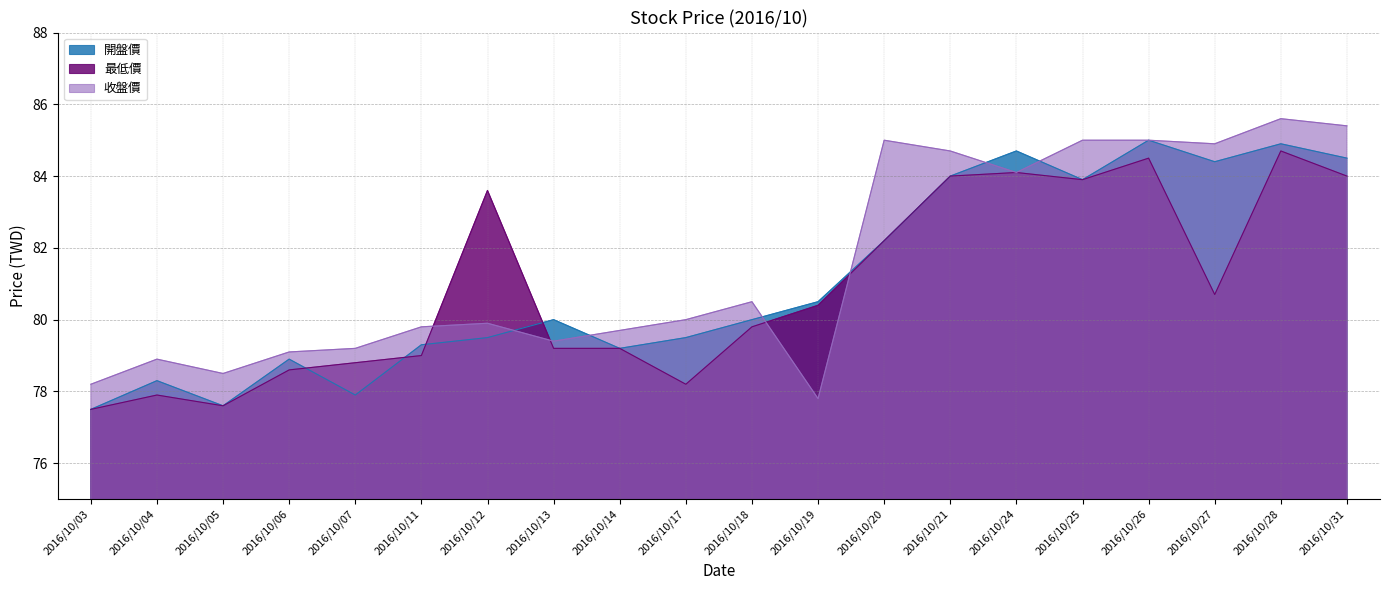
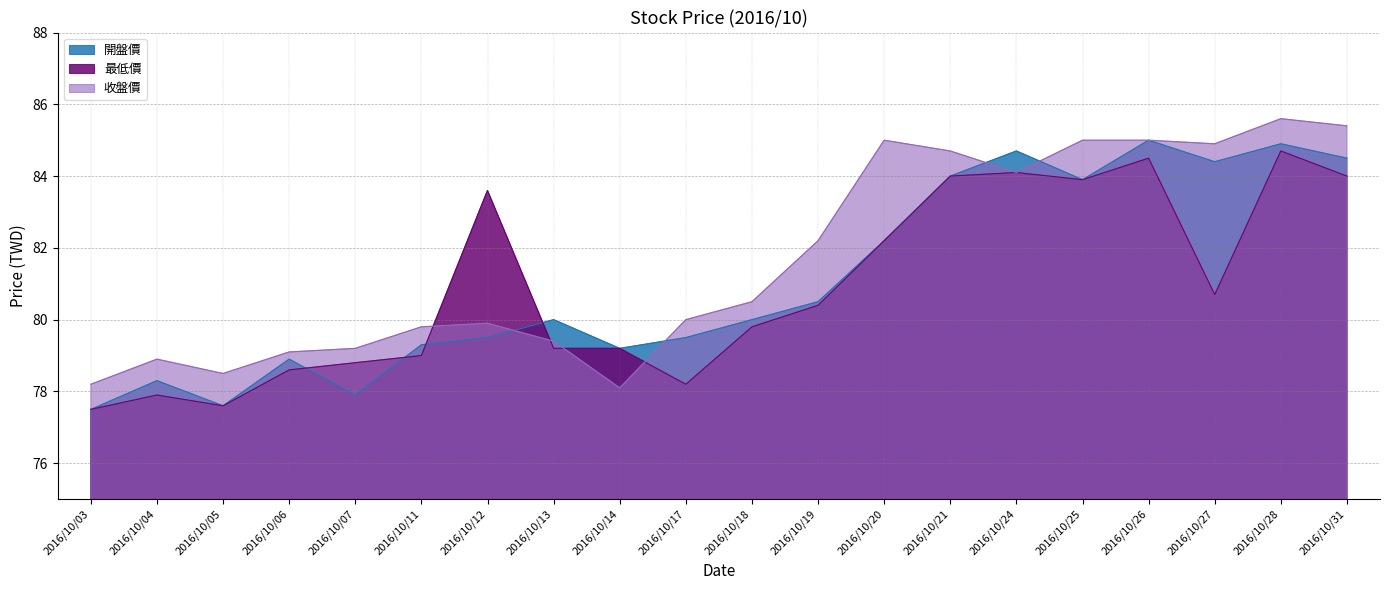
  {
    "開盤價": {
      "2016/10/04": 78.3,
      "2016/10/06": 78.9,
      "2016/10/07": 77.9,
      "2016/10/11": 79.3,
      "2016/10/12": 79.5,
      "2016/10/13": 80.0,
      "2016/10/17": 79.5,
      "2016/10/18": 80.0,
      "2016/10/19": 80.5,
      "2016/10/24": 84.7,
      "2016/10/27": 84.4,
      "2016/10/28": 84.9,
      "2016/10/31": 84.5
    },
    "最低價": {
      "2016/10/04": 77.9,
      "2016/10/06": 78.6,
      "2016/10/07": 78.8,
      "2016/10/11": 79.0,
      "2016/10/12": 83.6,
      "2016/10/13": 79.2,
      "2016/10/17": 78.2,
      "2016/10/18": 79.8,
      "2016/10/19": 80.4,
      "2016/10/26": 84.5,
      "2016/10/27": 80.7,
      "2016/10/28": 84.7,
      "2016/10/31": 84.0
    },
    "收盤價": {
      "2016/10/03": 78.2,
      "2016/10/04": 78.9,
      "2016/10/05": 78.5,
      "2016/10/06": 79.1,
      "2016/10/07": 79.2,
      "2016/10/11": 79.8,
      "2016/10/12": 79.9,
      "2016/10/13": 79.4,
-     "2016/10/14": 79.7,
+     "2016/10/14": 78.1,
      "2016/10/17": 80.0,
      "2016/10/18": 80.5,
-     "2016/10/19": 77.8,
+     "2016/10/19": 82.2,
      "2016/10/20": 85.0,
      "2016/10/21": 84.7,
      "2016/10/25": 85.0,
      "2016/10/27": 84.9,
      "2016/10/28": 85.6,
      "2016/10/31": 85.4
    }
  }
